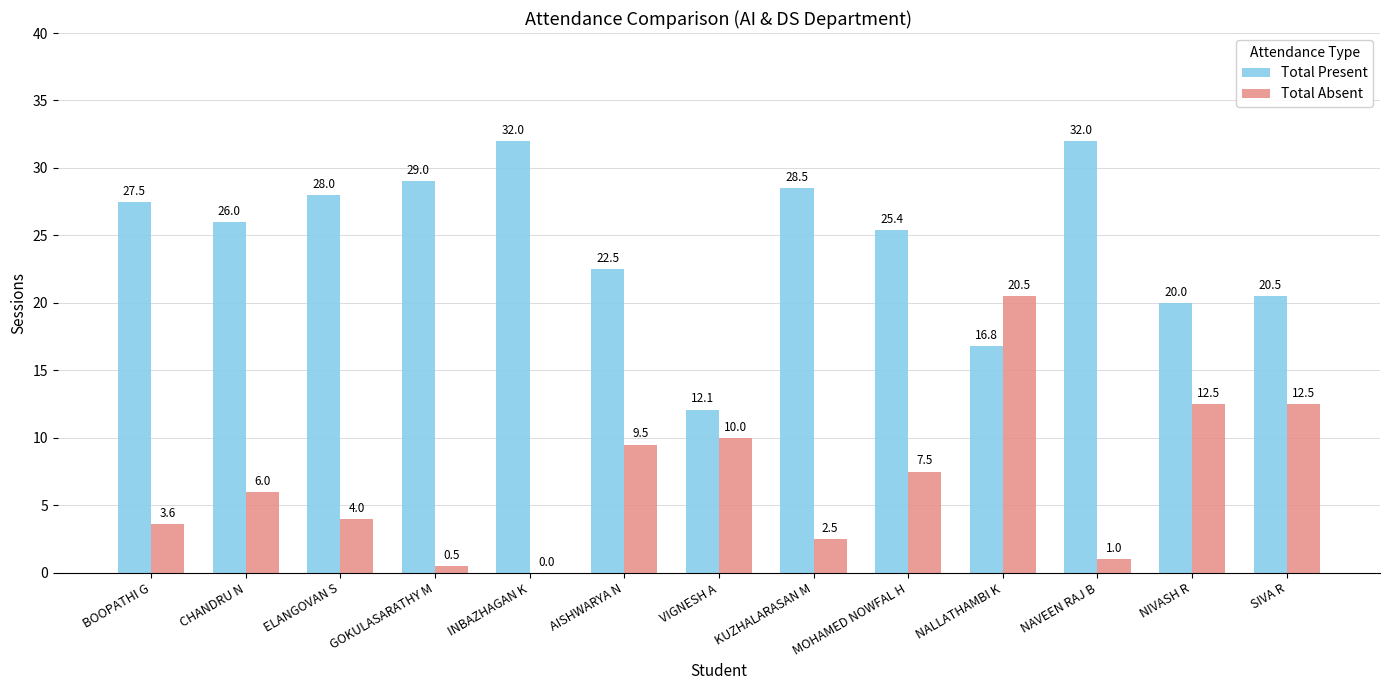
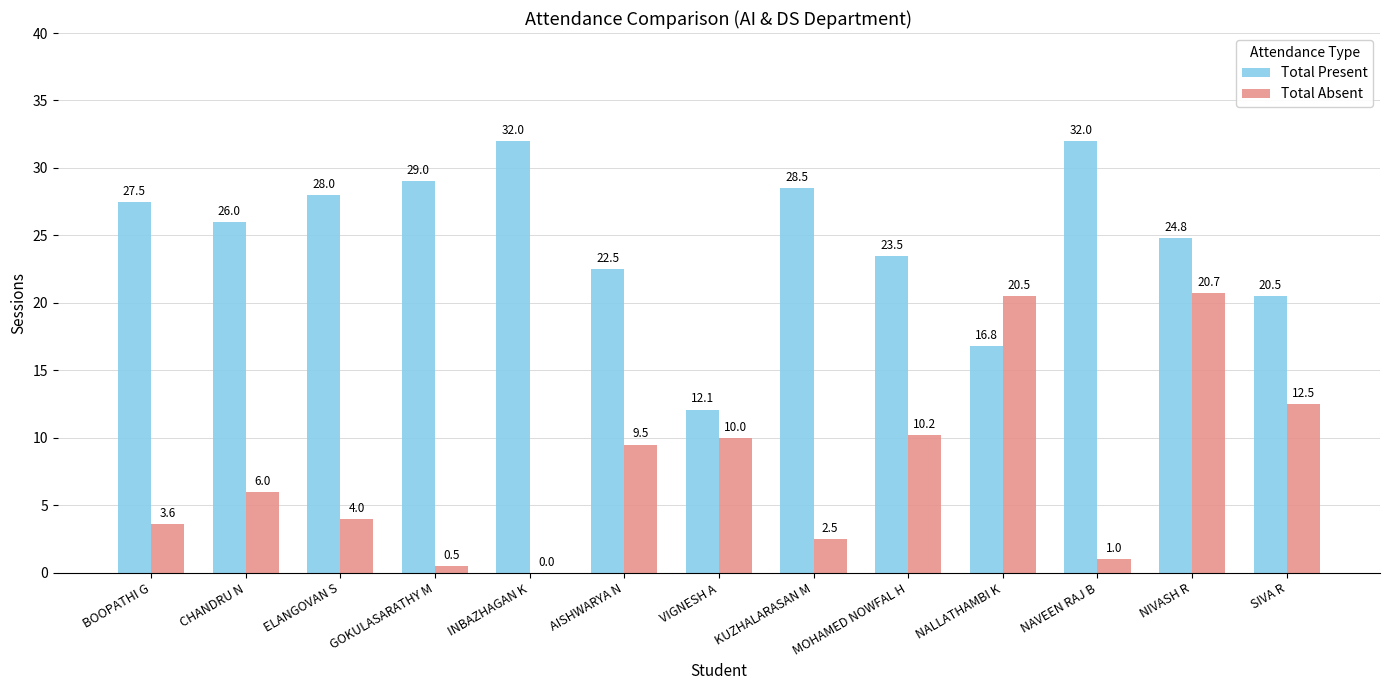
  {
    "Total Present": {
      "BOOPATHI G": 27.5,
      "CHANDRU N": 26.0,
      "ELANGOVAN S": 28.0,
      "GOKULASARATHY M": 29.0,
      "INBAZHAGAN K": 32.0,
      "AISHWARYA N": 22.5,
      "VIGNESH A": 12.1,
      "KUZHALARASAN M": 28.5,
-     "MOHAMED NOWFAL H": 25.4,
+     "MOHAMED NOWFAL H": 23.5,
      "NALLATHAMBI K": 16.8,
      "NAVEEN RAJ B": 32.0,
-     "NIVASH R": 20.0,
+     "NIVASH R": 24.8,
      "SIVA R": 20.5
    },
    "Total Absent": {
      "BOOPATHI G": 3.6,
      "CHANDRU N": 6.0,
      "ELANGOVAN S": 4.0,
      "GOKULASARATHY M": 0.5,
      "INBAZHAGAN K": 0.0,
      "AISHWARYA N": 9.5,
      "VIGNESH A": 10.0,
      "KUZHALARASAN M": 2.5,
-     "MOHAMED NOWFAL H": 7.5,
+     "MOHAMED NOWFAL H": 10.2,
      "NALLATHAMBI K": 20.5,
      "NAVEEN RAJ B": 1.0,
-     "NIVASH R": 12.5,
+     "NIVASH R": 20.7,
      "SIVA R": 12.5
    }
  }
